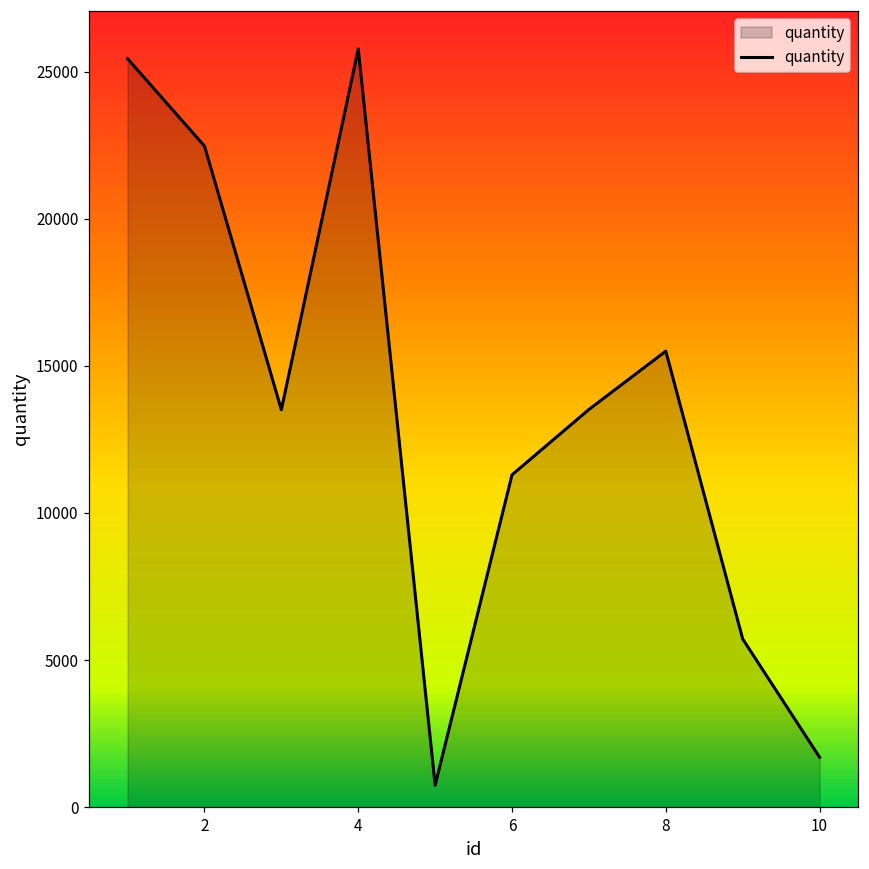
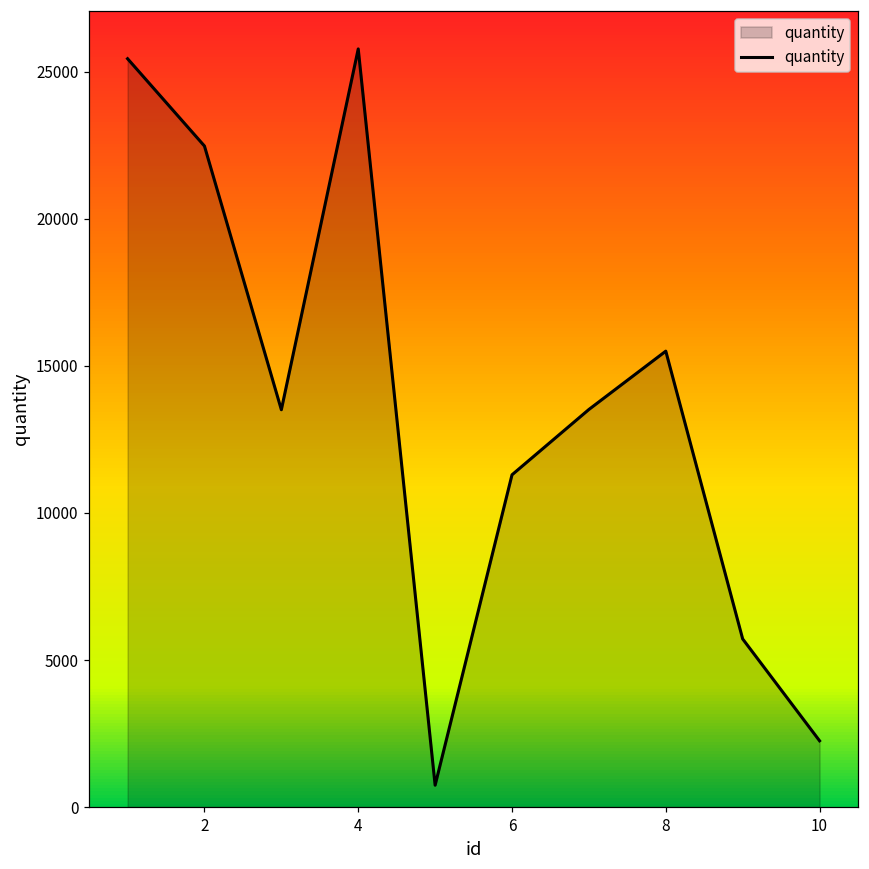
  {
    "2": 22500,
    "4": 25800,
    "6": 11300,
    "8": 15500,
-   "10": 1700
+   "10": 2300
  }
